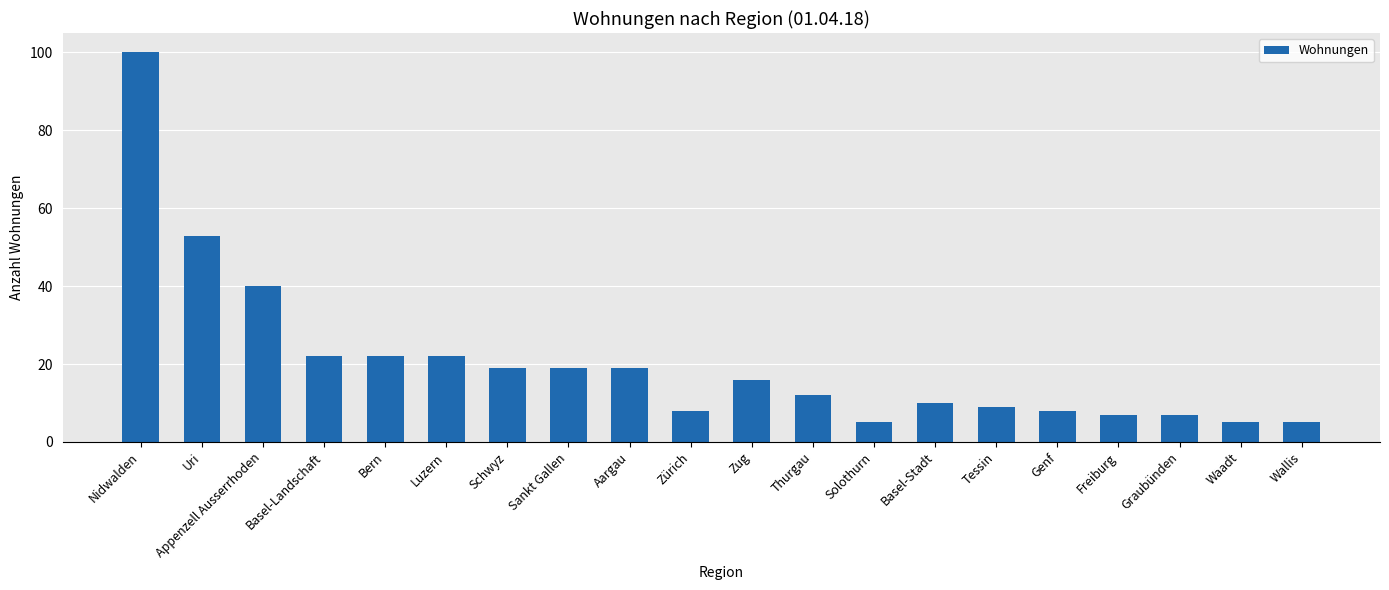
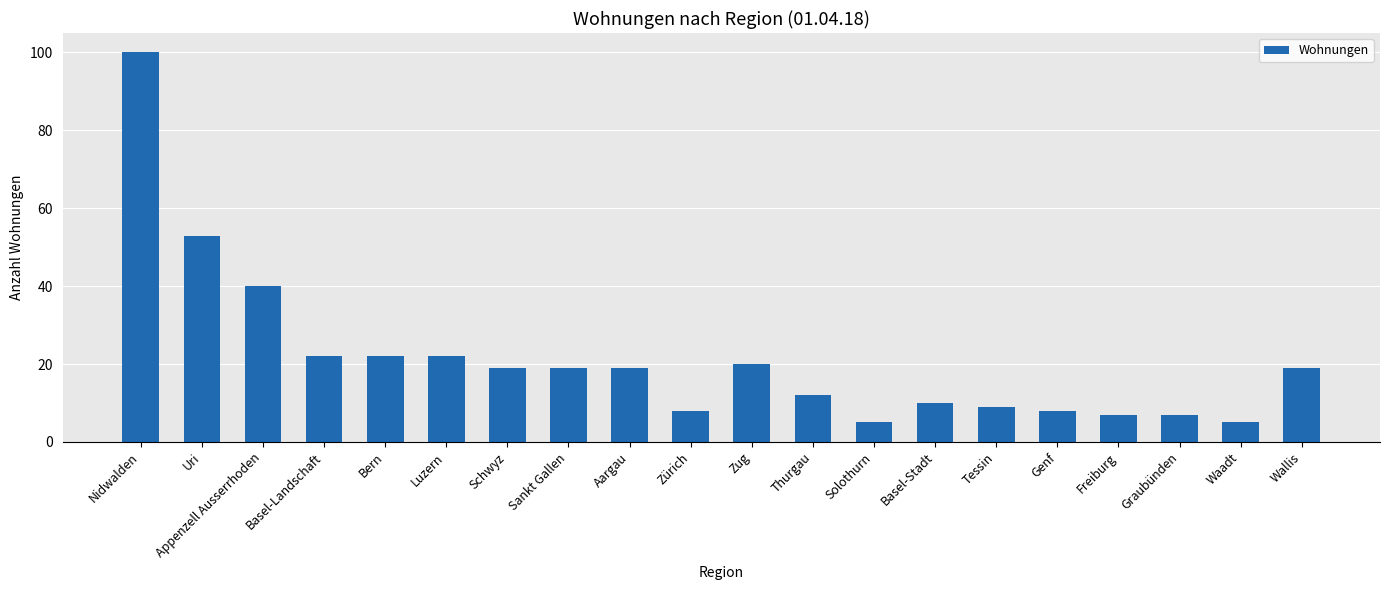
  {
    "Nidwalden": 100,
    "Uri": 53,
    "Appenzell Ausserrhoden": 40,
    "Basel-Landschaft": 22,
    "Bern": 22,
    "Luzern": 22,
    "Schwyz": 19,
    "Sankt Gallen": 19,
    "Aargau": 19,
    "Zürich": 8,
-   "Zug": 16,
+   "Zug": 20,
    "Thurgau": 12,
    "Solothurn": 5,
    "Basel-Stadt": 10,
    "Tessin": 9,
    "Genf": 8,
    "Freiburg": 7,
    "Graubünden": 7,
    "Waadt": 5,
-   "Wallis": 5
+   "Wallis": 19
  }
